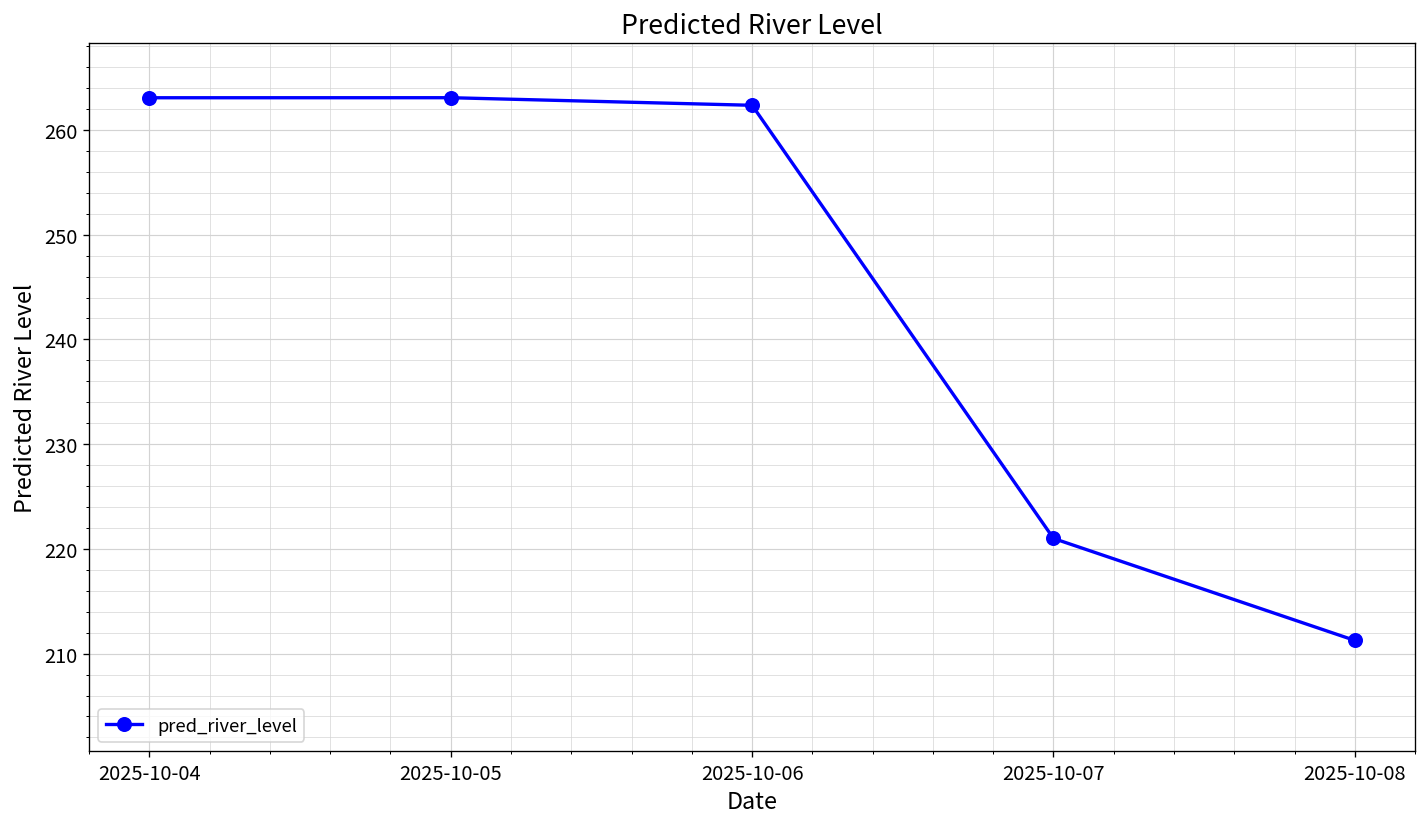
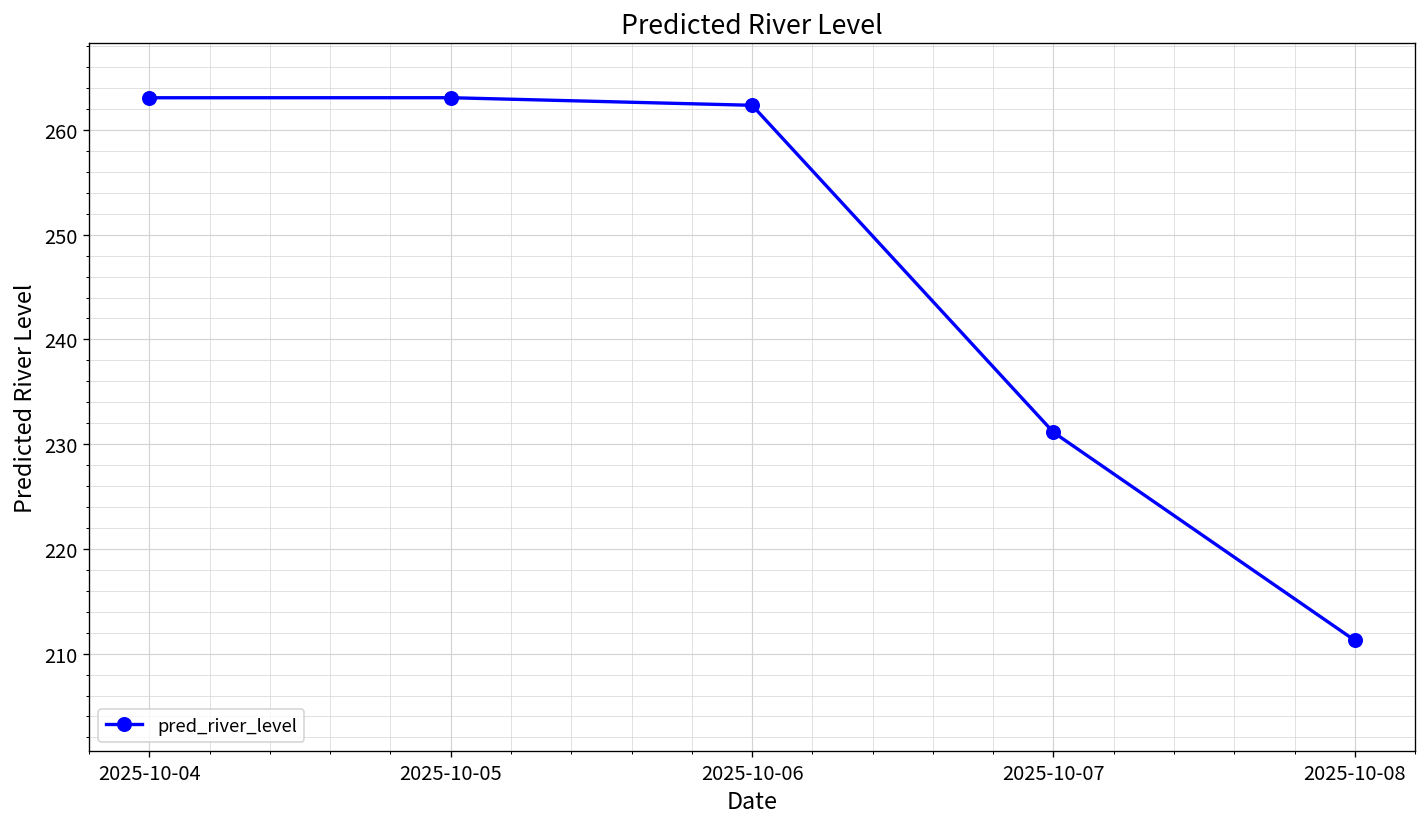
  {
    "2025-10-04": 263,
    "2025-10-05": 263,
    "2025-10-06": 262,
-   "2025-10-07": 221,
+   "2025-10-07": 231,
    "2025-10-08": 211
  }
